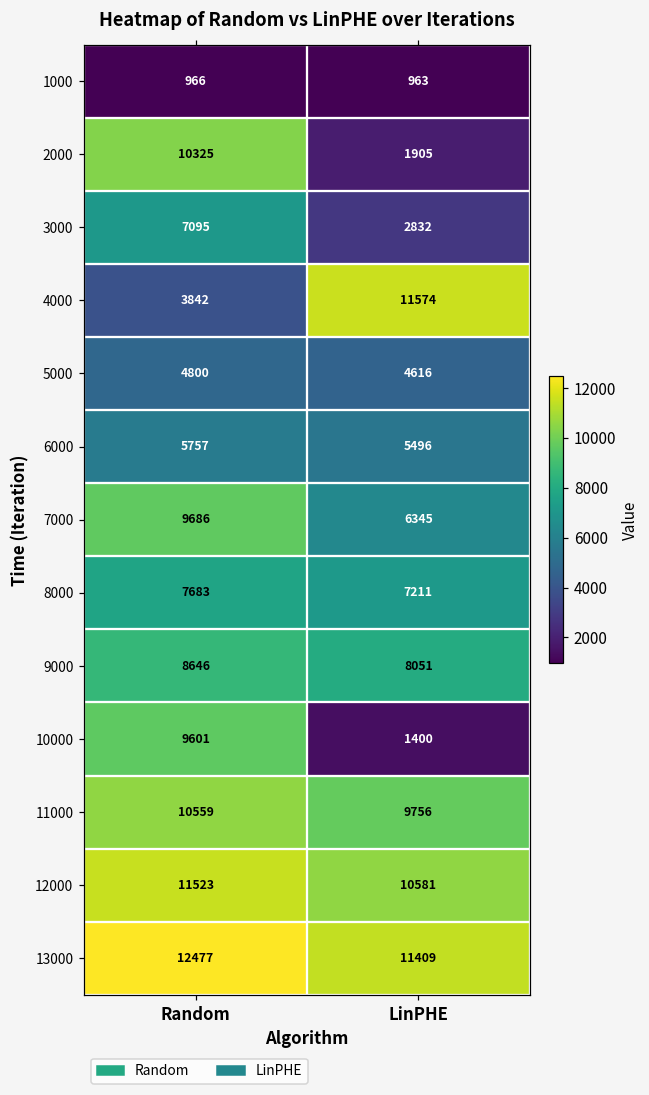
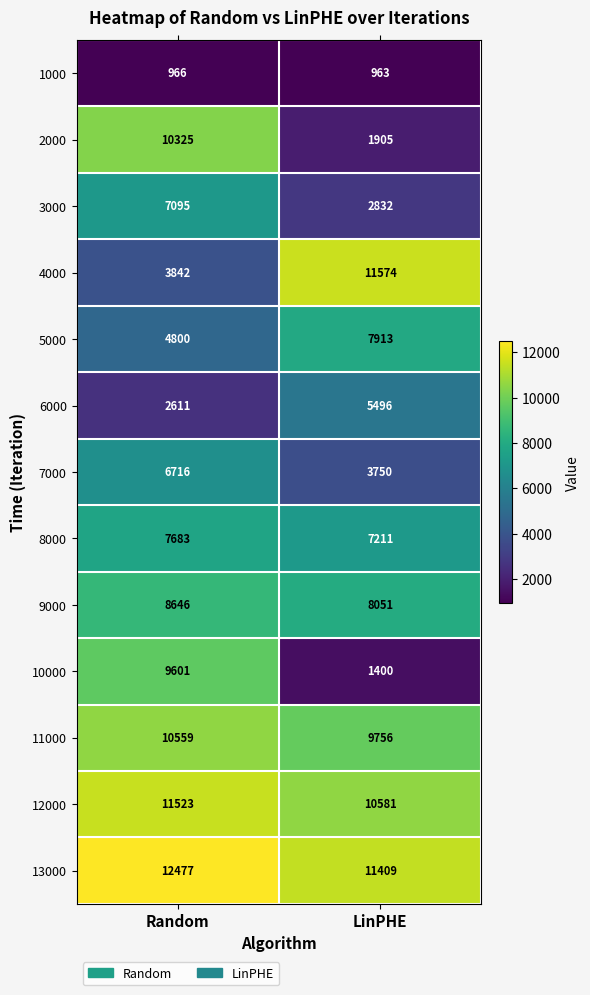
  {
    "1000": {
      "Random": 966,
      "LinPHE": 963
    },
    "2000": {
      "Random": 10325,
      "LinPHE": 1905
    },
    "3000": {
      "Random": 7095,
      "LinPHE": 2832
    },
    "4000": {
      "Random": 3842,
      "LinPHE": 11574
    },
    "5000": {
      "Random": 4800,
-     "LinPHE": 4616
+     "LinPHE": 7913
    },
    "6000": {
-     "Random": 5757,
+     "Random": 2611,
      "LinPHE": 5496
    },
    "7000": {
-     "Random": 9686,
-     "LinPHE": 6345
+     "Random": 6716,
+     "LinPHE": 3750
    },
    "8000": {
      "Random": 7683,
      "LinPHE": 7211
    },
    "9000": {
      "Random": 8646,
      "LinPHE": 8051
    },
    "10000": {
      "Random": 9601,
      "LinPHE": 1400
    },
    "11000": {
      "Random": 10559,
      "LinPHE": 9756
    },
    "12000": {
      "Random": 11523,
      "LinPHE": 10581
    },
    "13000": {
      "Random": 12477,
      "LinPHE": 11409
    }
  }
